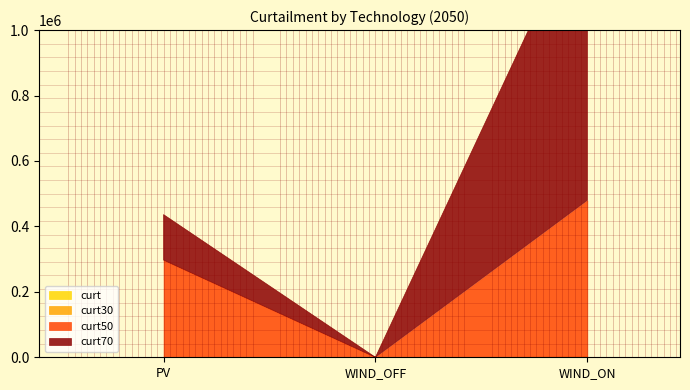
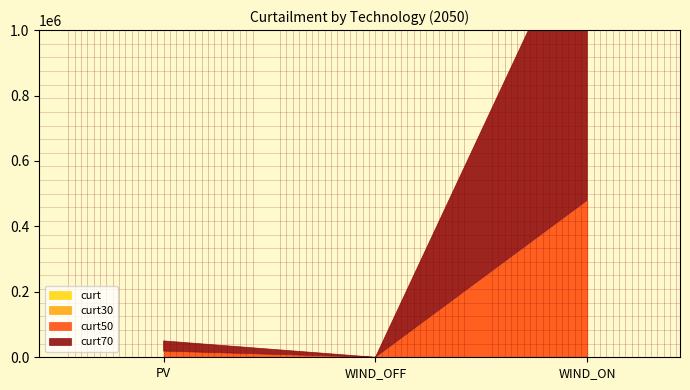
  {
    "curt30": {
      "PV": 0,
      "WIND_ON": 0
    },
    "curt50": {
-     "PV": 300000,
+     "PV": 20000,
      "WIND_ON": 480000
    },
    "curt70": {
-     "PV": 140000
+     "PV": 30000
    }
  }
